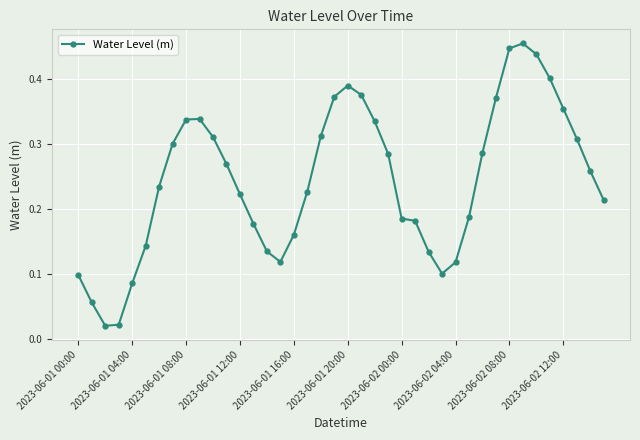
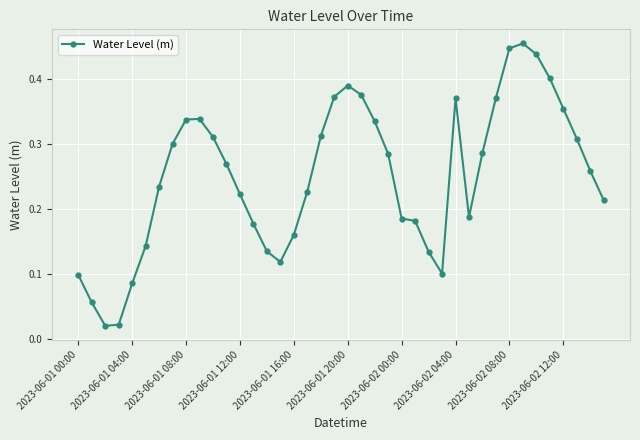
  {
    "2023-06-01 00:00": 0.10,
    "2023-06-01 04:00": 0.09,
    "2023-06-01 08:00": 0.34,
    "2023-06-01 12:00": 0.22,
    "2023-06-01 16:00": 0.16,
    "2023-06-01 20:00": 0.39,
    "2023-06-02 00:00": 0.18,
-   "2023-06-02 04:00": 0.12,
+   "2023-06-02 04:00": 0.37,
    "2023-06-02 08:00": 0.45,
    "2023-06-02 12:00": 0.35
  }
